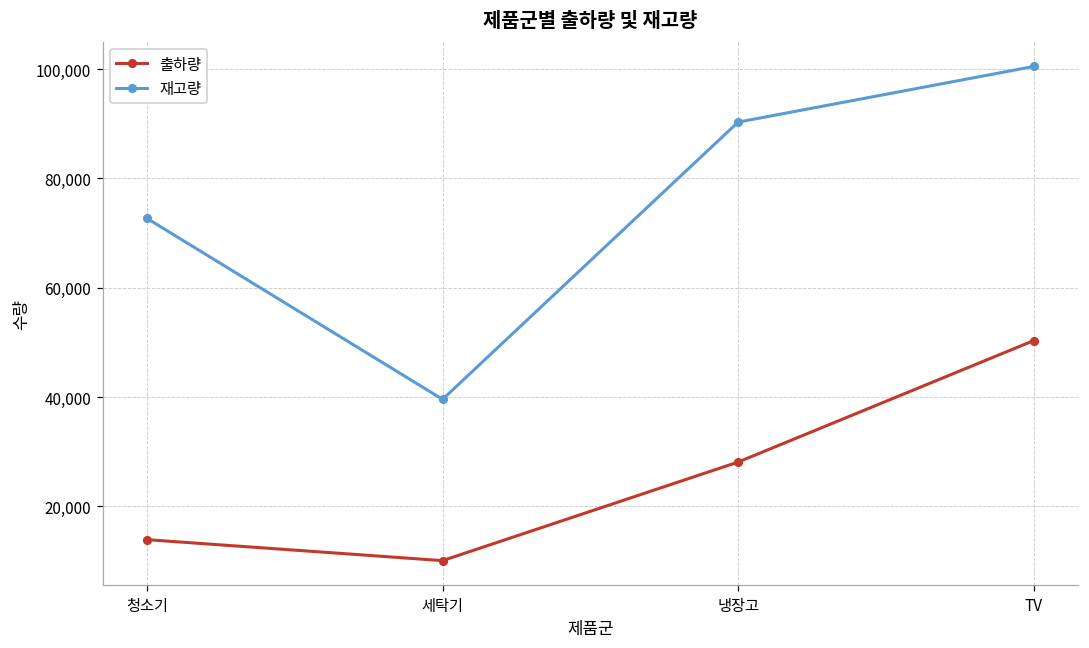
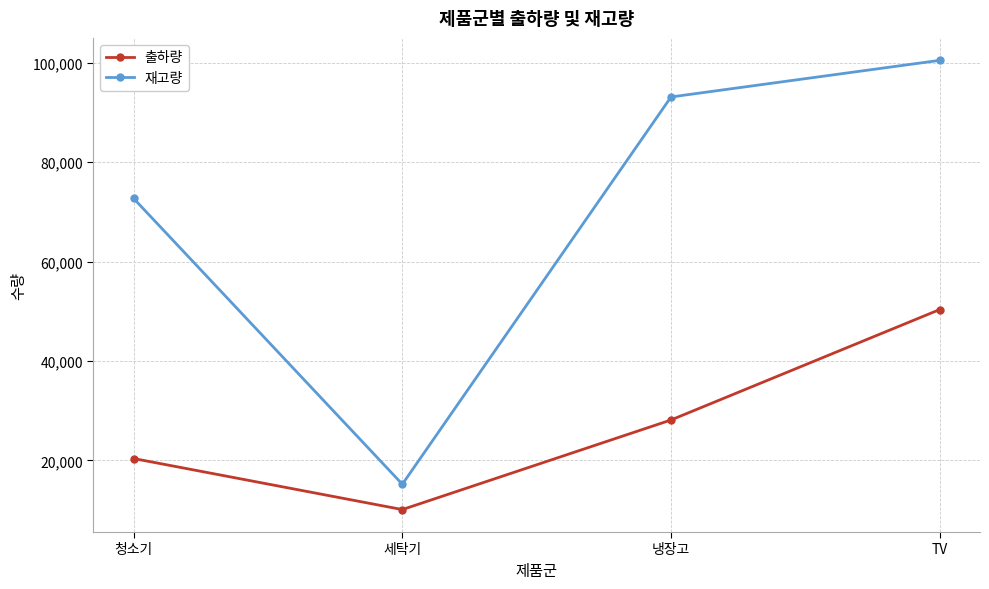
  {
    "출하량": {
-     "청소기": "14,000",
+     "청소기": "20,000",
      "세탁기": "10,000",
      "냉장고": "28,000",
      "TV": "50,000"
    },
    "재고량": {
      "청소기": "73,000",
-     "세탁기": "40,000",
-     "냉장고": "90,000",
+     "세탁기": "15,000",
+     "냉장고": "93,000",
      "TV": "100,000"
    }
  }
